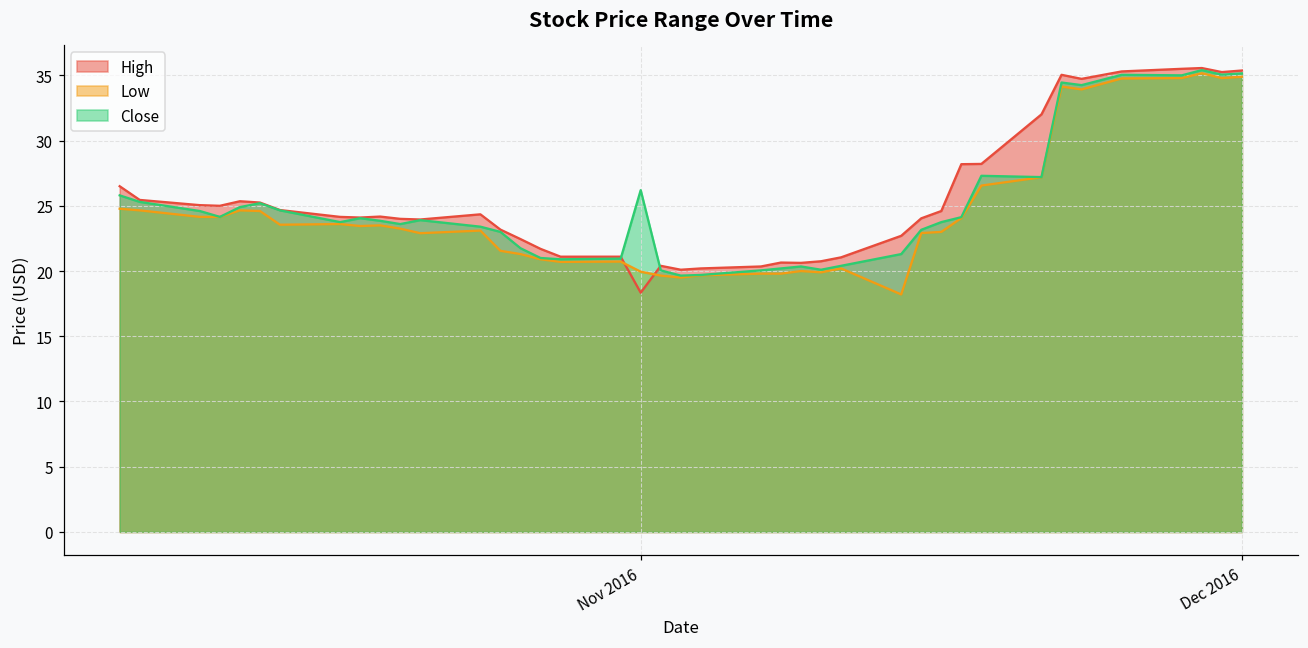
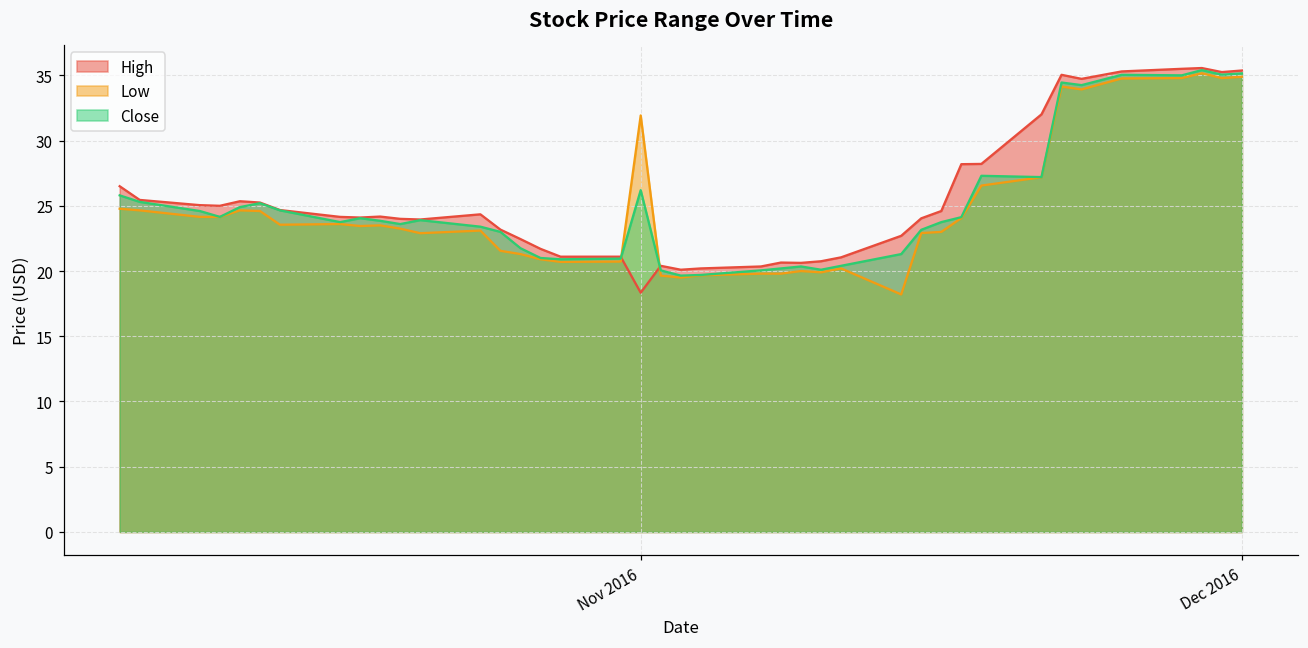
  {
    "High": {
      "Nov 2016": 18.3,
      "Dec 2016": 35.4
    },
    "Low": {
-     "Nov 2016": 20.0,
+     "Nov 2016": 31.9,
      "Dec 2016": 34.9
    },
    "Close": {
      "Nov 2016": 26.2,
      "Dec 2016": 35.2
    }
  }
